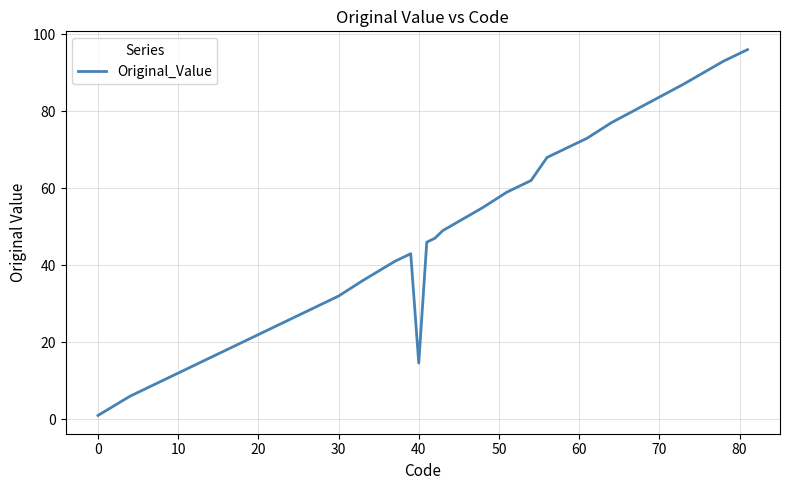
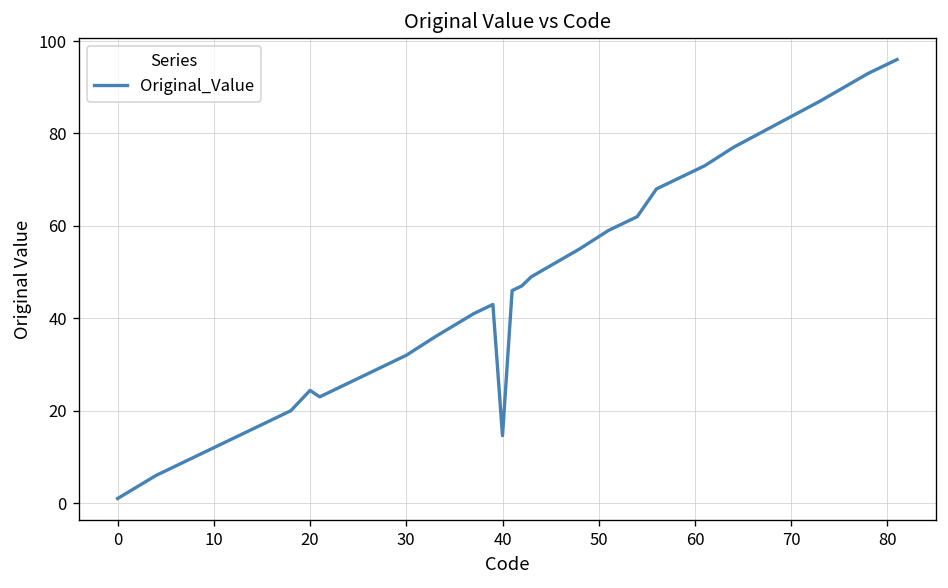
  {
    "0": 1,
-   "20": 22,
+   "20": 24,
    "30": 32,
    "40": 15
  }
